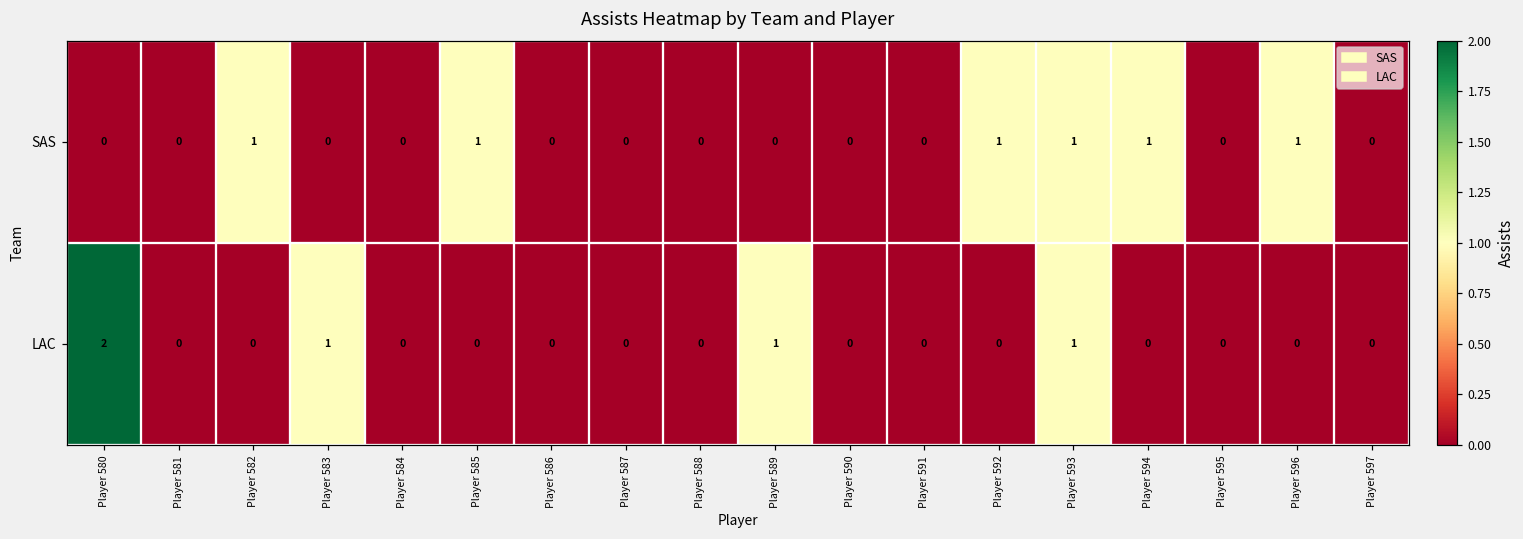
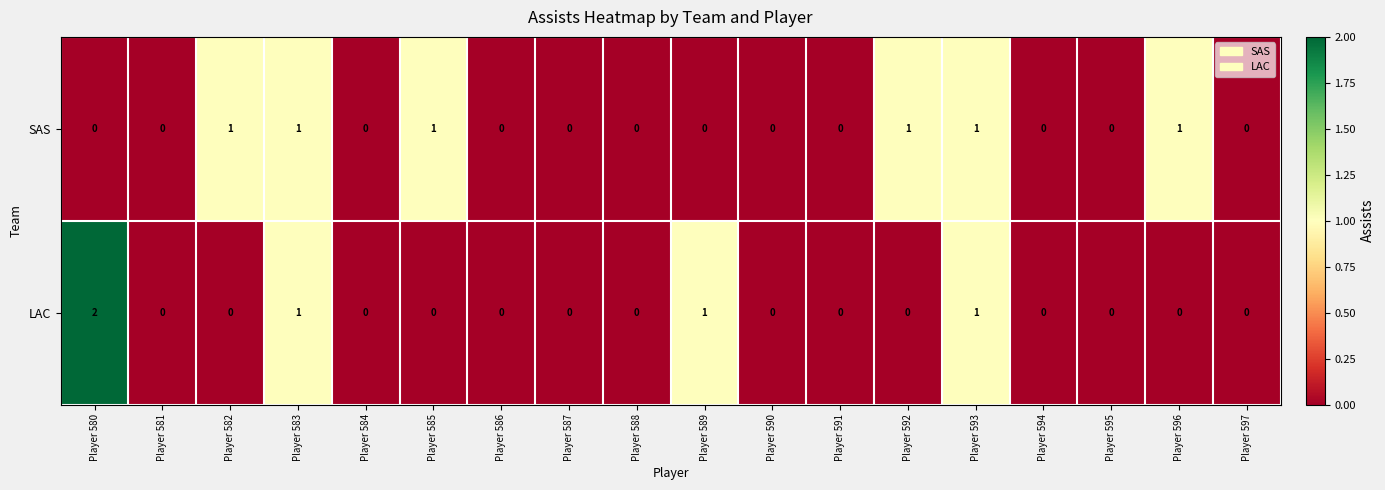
  {
    "SAS": {
      "Player 580": 0,
      "Player 581": 0,
      "Player 582": 1,
-     "Player 583": 0,
+     "Player 583": 1,
      "Player 584": 0,
      "Player 585": 1,
      "Player 586": 0,
      "Player 587": 0,
      "Player 588": 0,
      "Player 589": 0,
      "Player 590": 0,
      "Player 591": 0,
      "Player 592": 1,
      "Player 593": 1,
-     "Player 594": 1,
+     "Player 594": 0,
      "Player 595": 0,
      "Player 596": 1,
      "Player 597": 0
    },
    "LAC": {
      "Player 580": 2,
      "Player 581": 0,
      "Player 582": 0,
      "Player 583": 1,
      "Player 584": 0,
      "Player 585": 0,
      "Player 586": 0,
      "Player 587": 0,
      "Player 588": 0,
      "Player 589": 1,
      "Player 590": 0,
      "Player 591": 0,
      "Player 592": 0,
      "Player 593": 1,
      "Player 594": 0,
      "Player 595": 0,
      "Player 596": 0,
      "Player 597": 0
    }
  }
